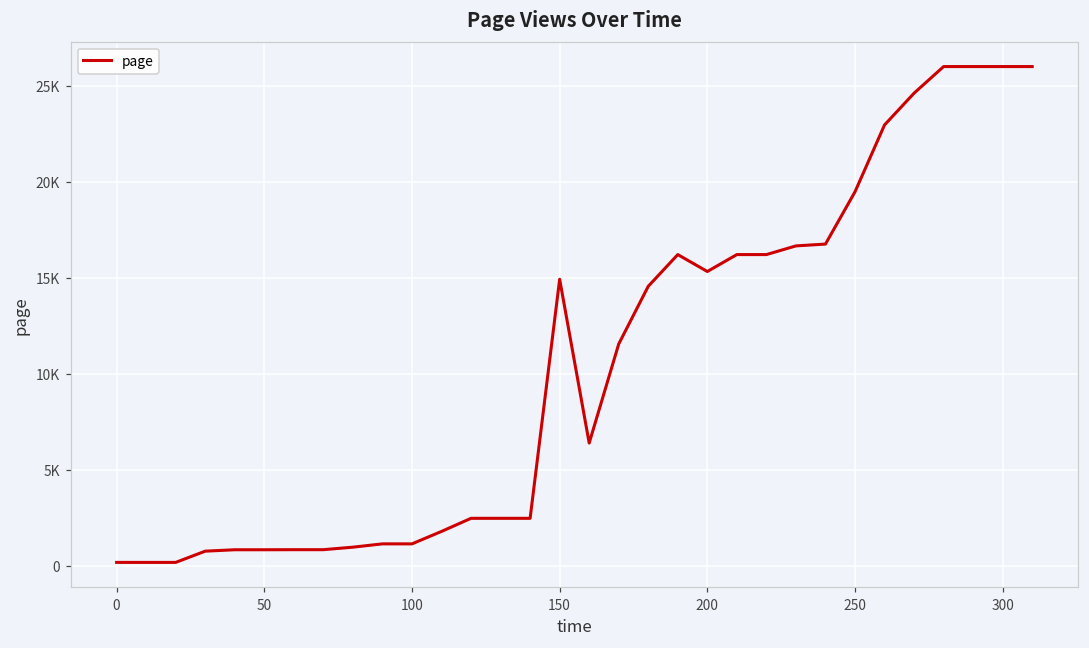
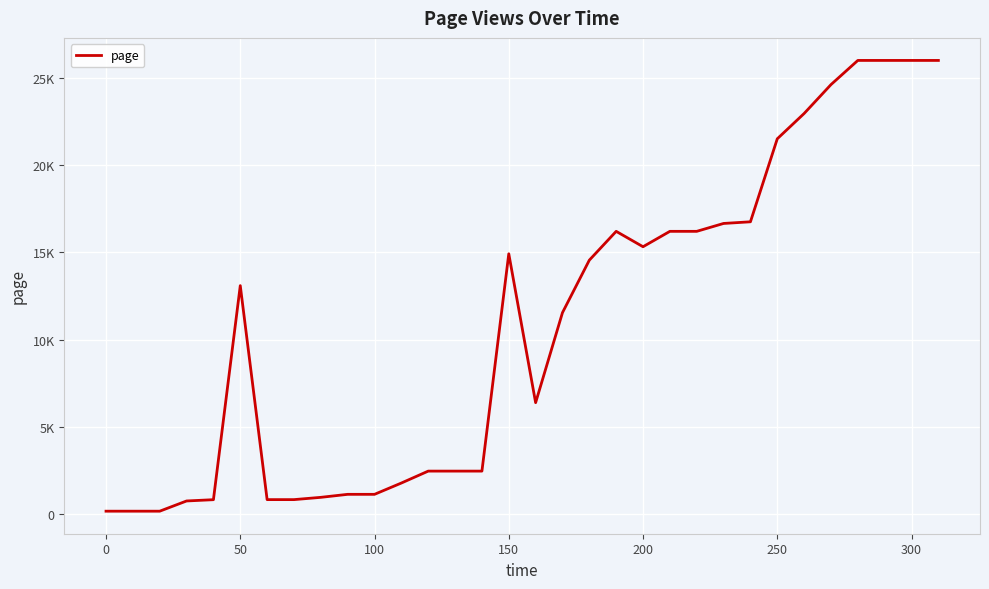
  {
    "0": 200,
-   "50": 800,
+   "50": 13100,
    "100": 1100,
    "150": 14900,
    "200": 15300,
-   "250": 19500,
+   "250": 21500,
    "300": 26000
  }
